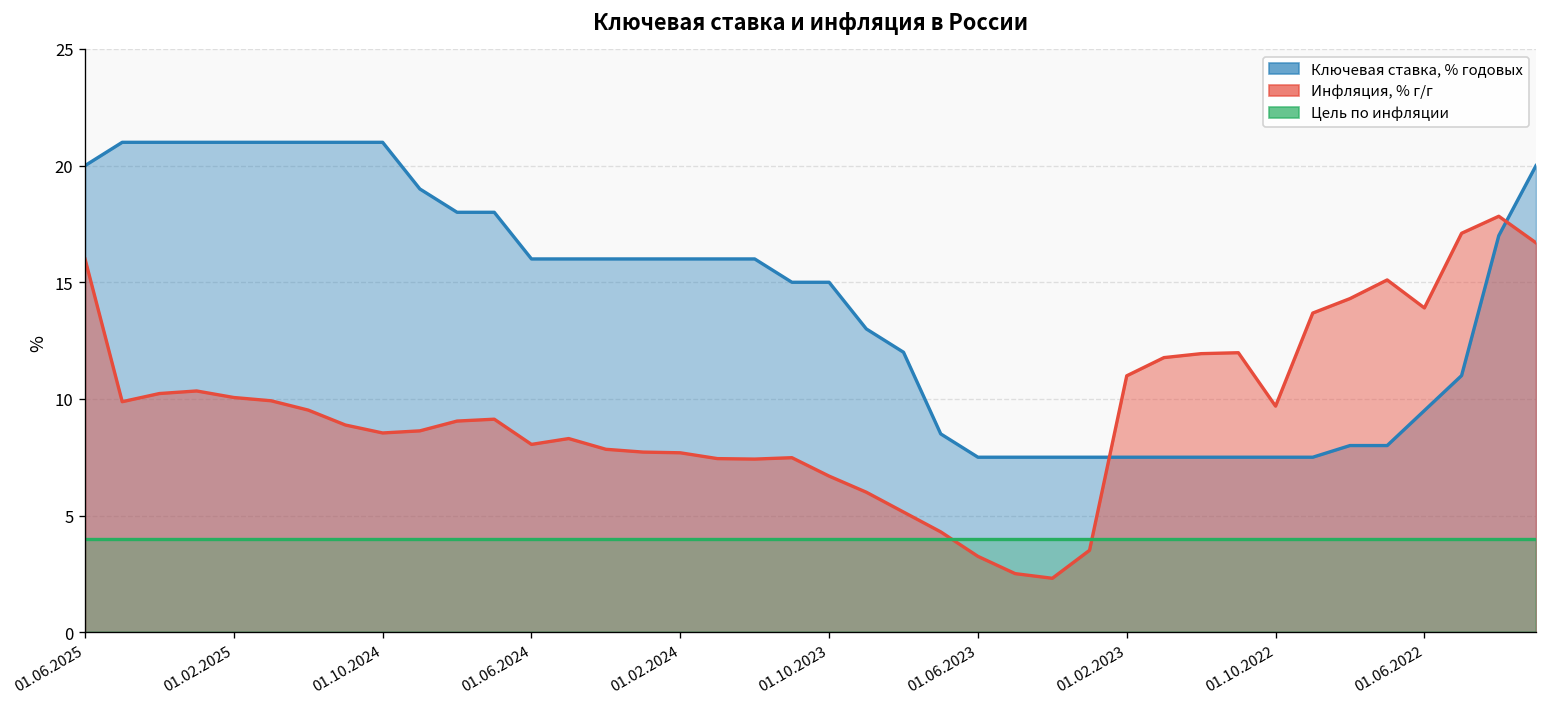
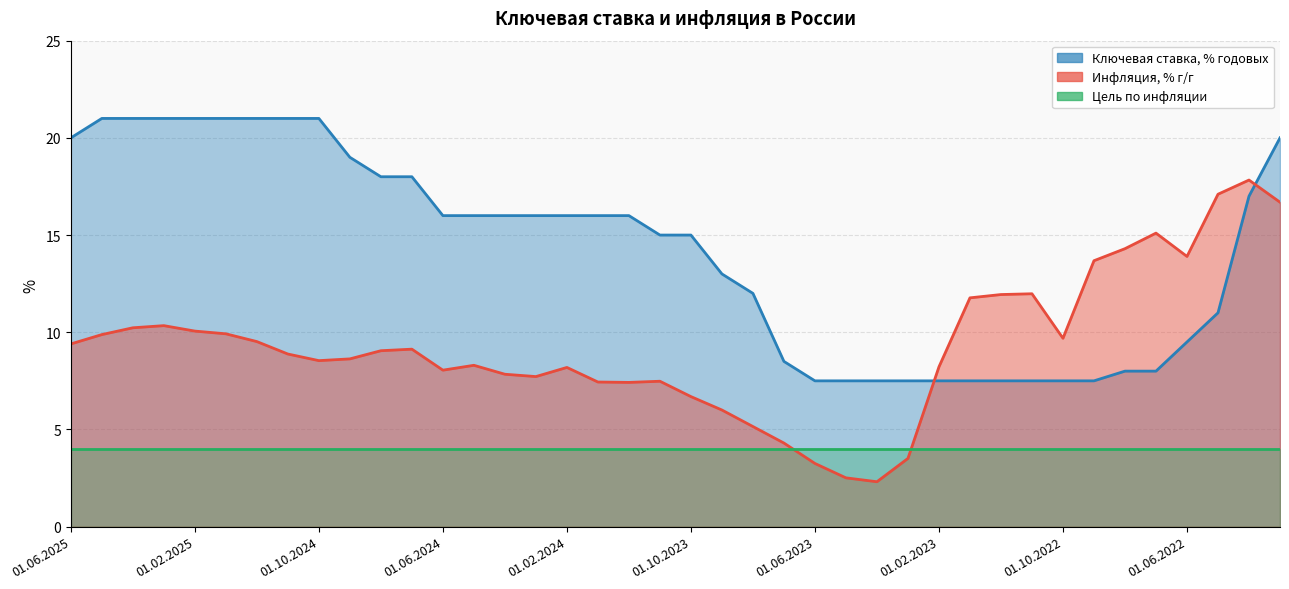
  {
    "Инфляция, % г/г": {
-     "01.06.2025": 16.0,
+     "01.06.2025": 9.4,
      "01.02.2025": 10.1,
      "01.10.2024": 8.5,
      "01.06.2024": 8.1,
-     "01.02.2024": 7.7,
+     "01.02.2024": 8.2,
      "01.10.2023": 6.7,
      "01.06.2023": 3.3,
-     "01.02.2023": 11.0,
+     "01.02.2023": 8.2,
      "01.10.2022": 9.7,
      "01.06.2022": 13.9
    }
  }
